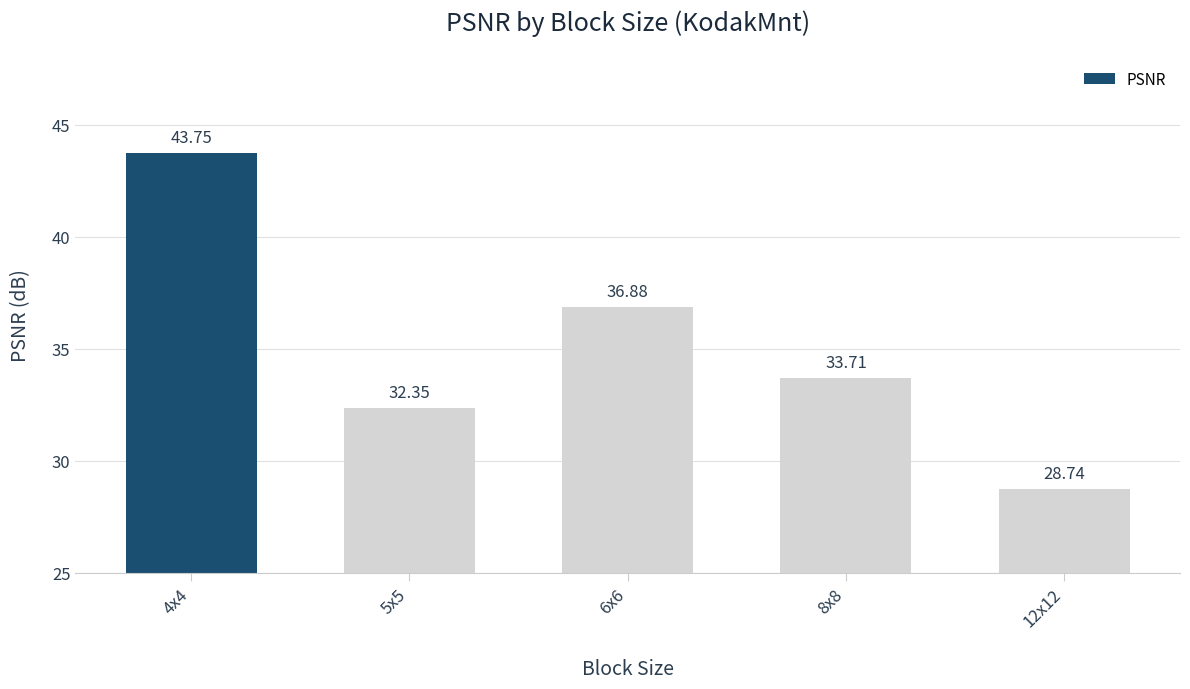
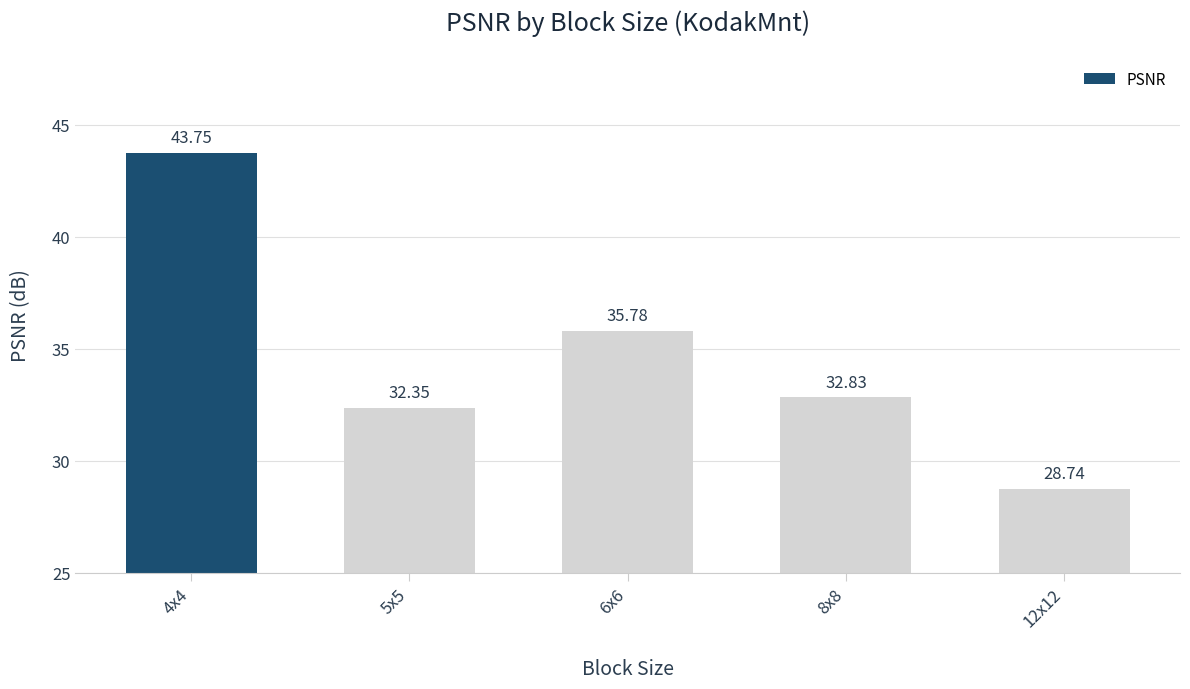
  {
    "4x4": 43.75,
    "5x5": 32.35,
-   "6x6": 36.88,
-   "8x8": 33.71,
+   "6x6": 35.78,
+   "8x8": 32.83,
    "12x12": 28.74
  }
